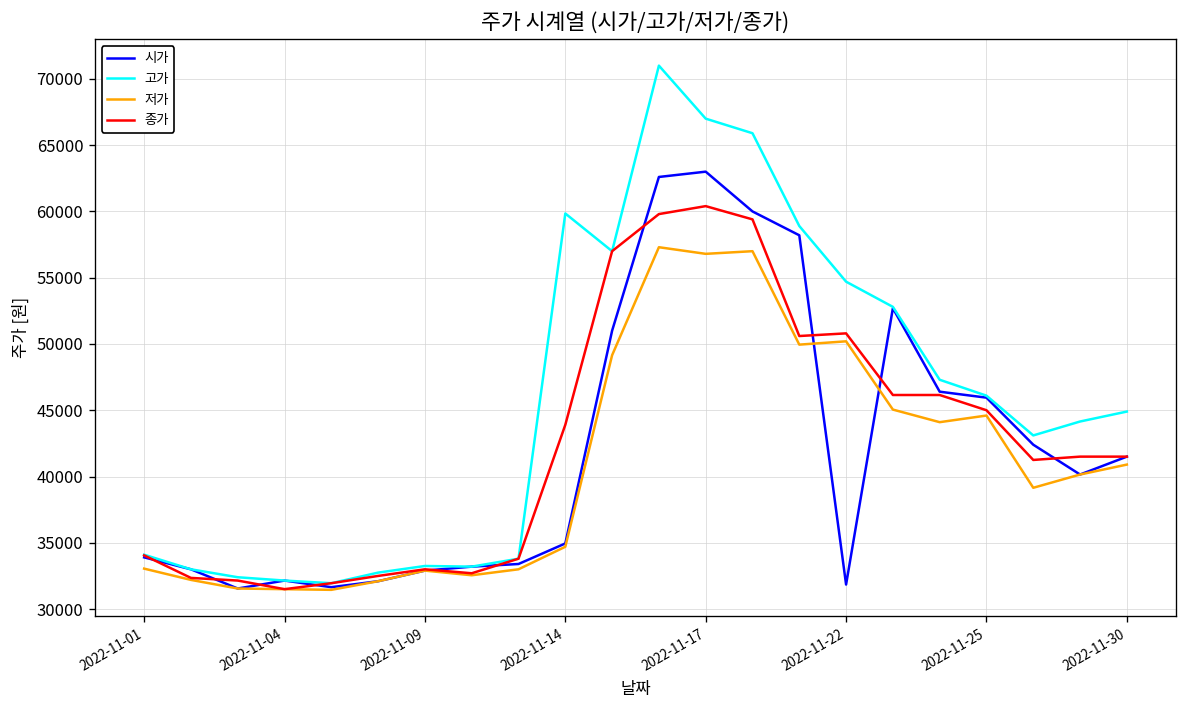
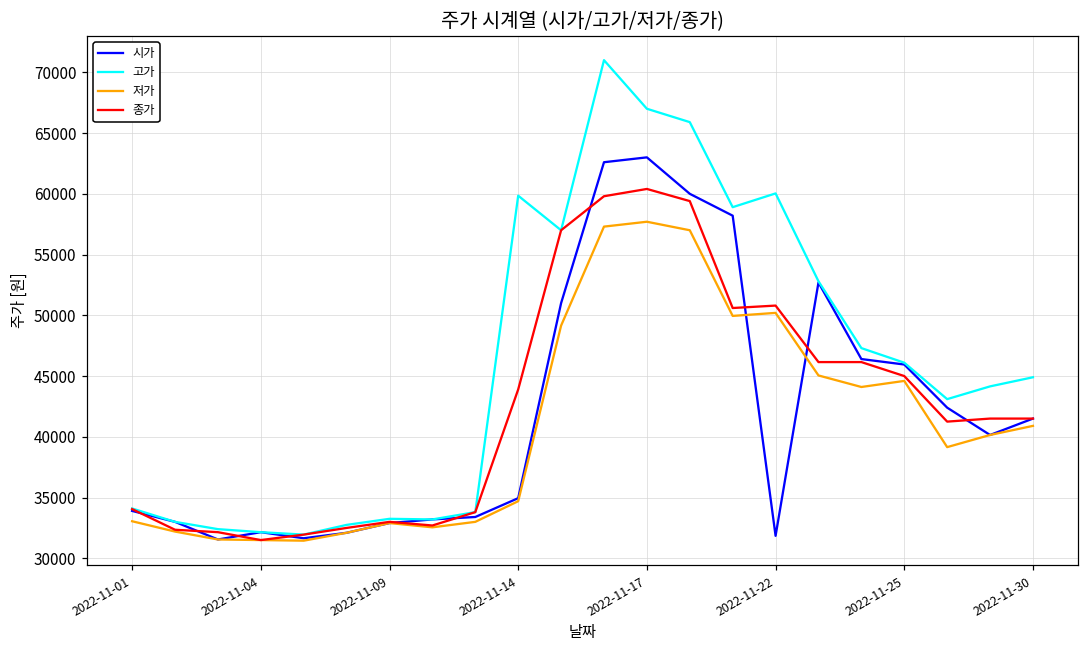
  {
    "시가": {
      "2022-11-14": 35000,
      "2022-11-17": 63000,
      "2022-11-22": 31800
    },
    "고가": {
      "2022-11-09": 33300,
      "2022-11-14": 59800,
      "2022-11-17": 67000,
-     "2022-11-22": 54700,
+     "2022-11-22": 60000,
      "2022-11-30": 44900
    },
    "저가": {
      "2022-11-01": 33100,
      "2022-11-14": 34700,
-     "2022-11-17": 56800,
+     "2022-11-17": 57700,
      "2022-11-22": 50200,
      "2022-11-25": 44600,
      "2022-11-30": 40900
    },
    "종가": {
      "2022-11-14": 43900,
      "2022-11-17": 60400,
      "2022-11-22": 50800,
      "2022-11-25": 45000
    }
  }
